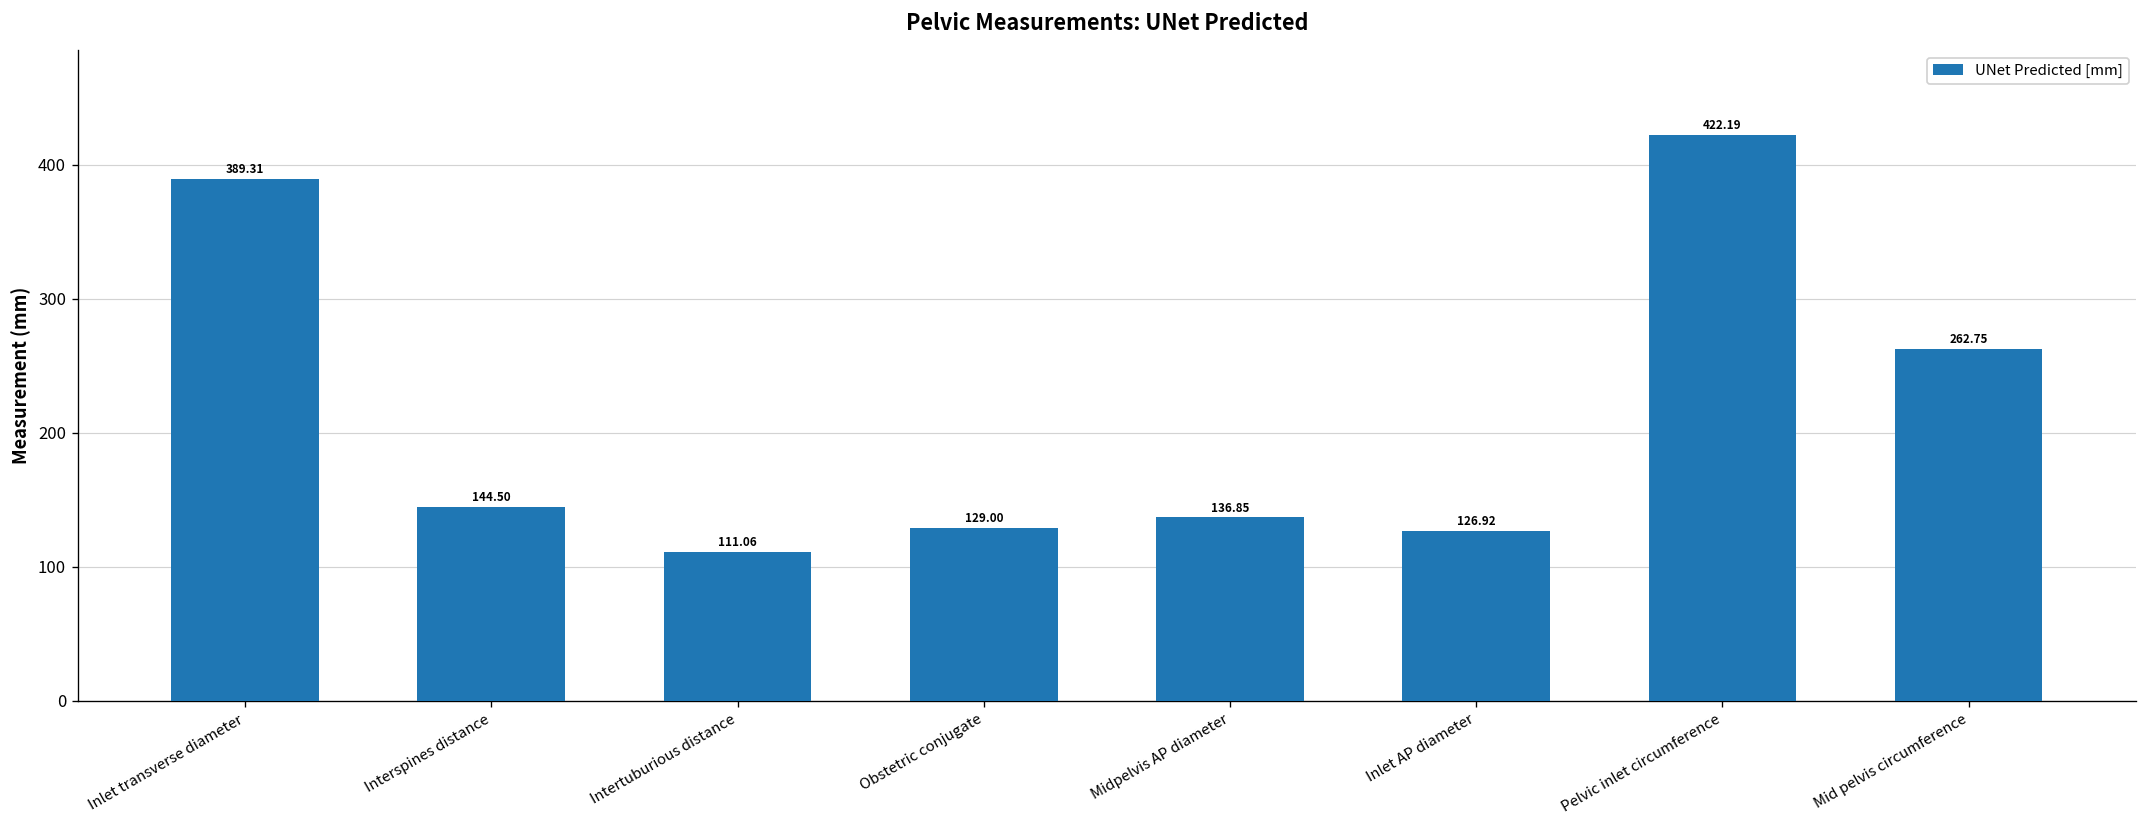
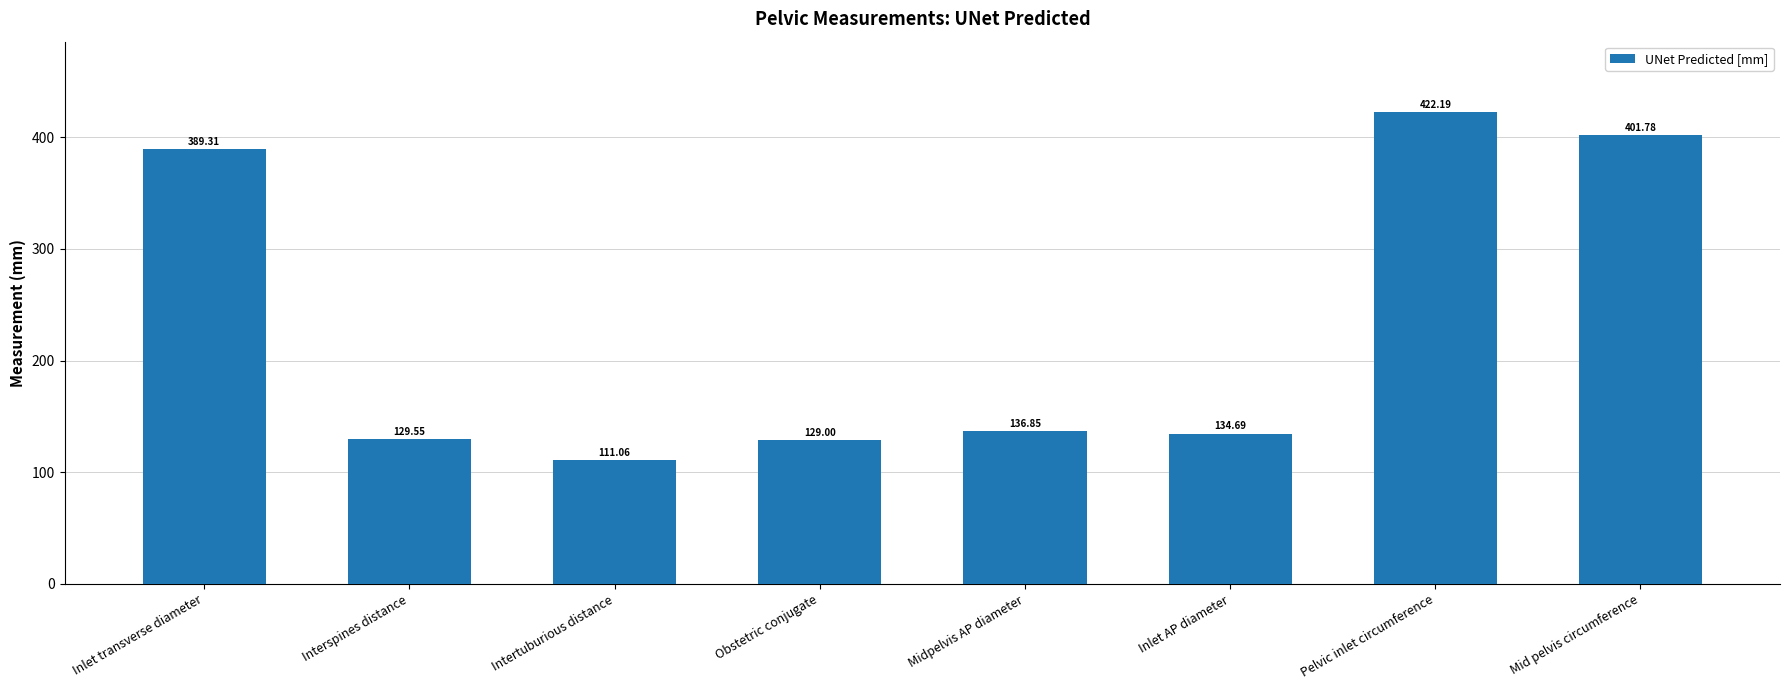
  {
    "Inlet transverse diameter": 389.31,
-   "Interspines distance": 144.50,
+   "Interspines distance": 129.55,
    "Intertuburious distance": 111.06,
    "Obstetric conjugate": 129.00,
    "Midpelvis AP diameter": 136.85,
-   "Inlet AP diameter": 126.92,
+   "Inlet AP diameter": 134.69,
    "Pelvic inlet circumference": 422.19,
-   "Mid pelvis circumference": 262.75
+   "Mid pelvis circumference": 401.78
  }
